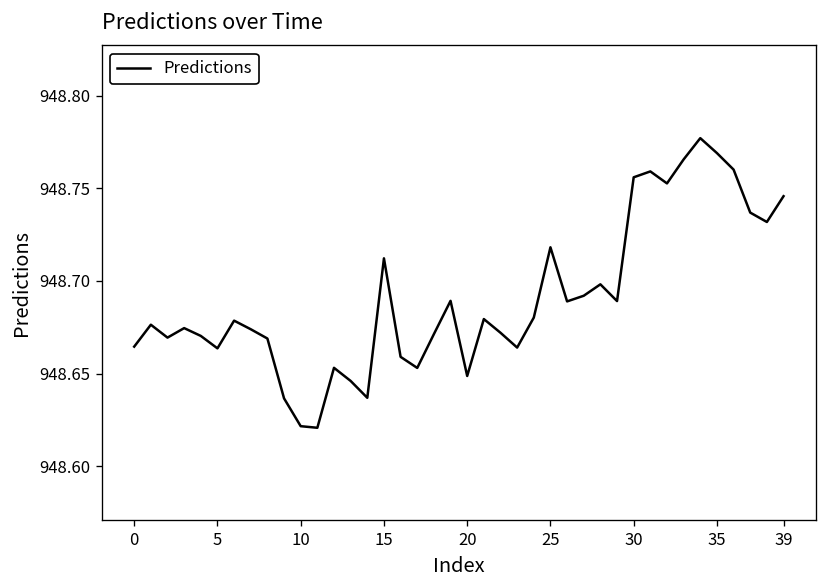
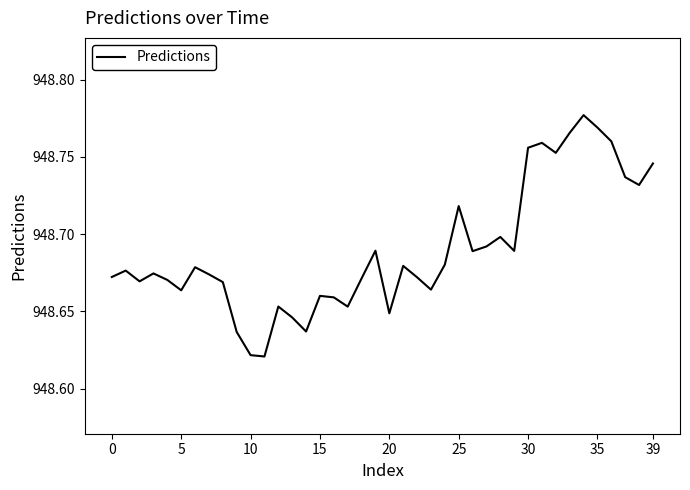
  {
-   "0": 948.665,
+   "0": 948.672,
    "5": 948.664,
    "10": 948.622,
-   "15": 948.712,
+   "15": 948.660,
    "20": 948.649,
    "25": 948.718,
    "30": 948.756,
    "35": 948.769,
    "39": 948.746
  }
